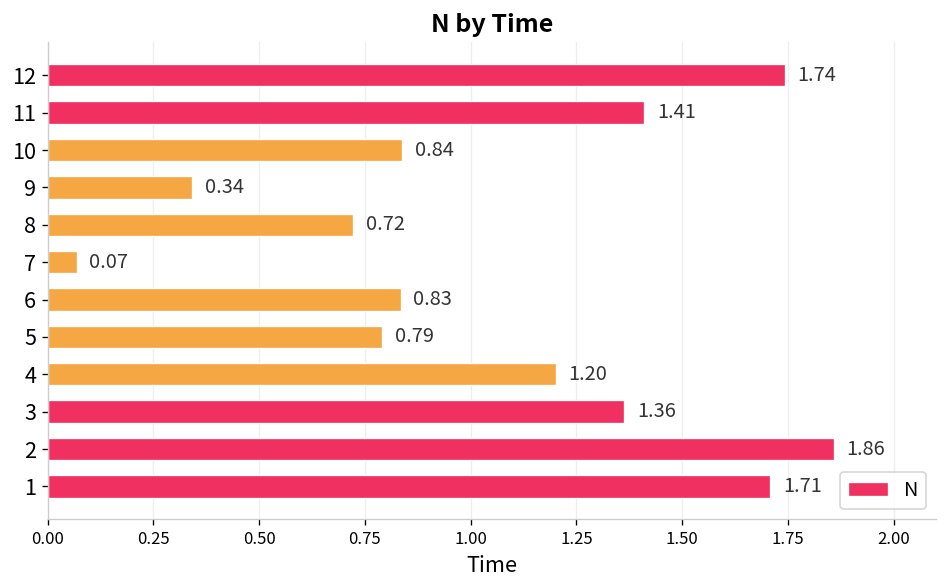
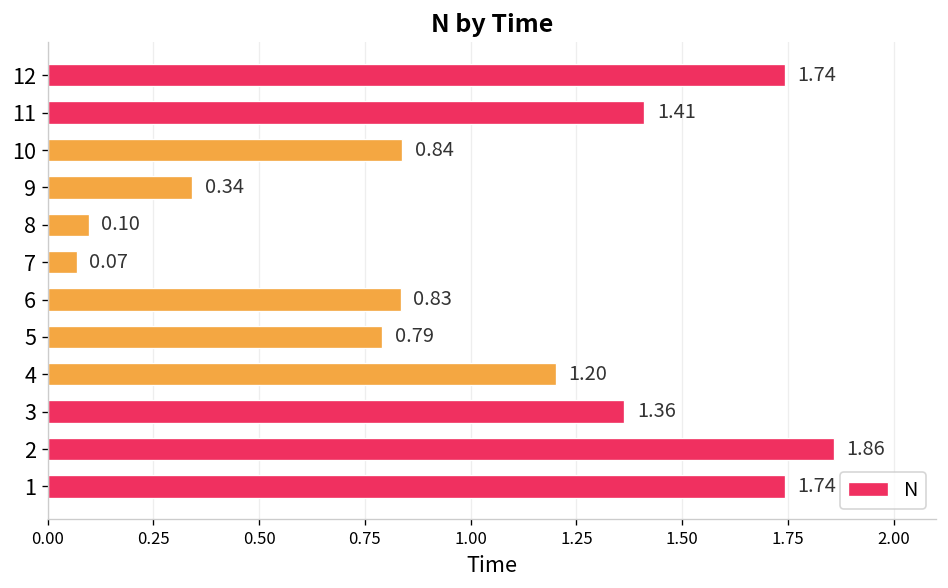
  {
    "12": 1.74,
    "11": 1.41,
    "10": 0.84,
    "9": 0.34,
-   "8": 0.72,
+   "8": 0.10,
    "7": 0.07,
    "6": 0.83,
    "5": 0.79,
    "4": 1.20,
    "3": 1.36,
    "2": 1.86,
-   "1": 1.71
+   "1": 1.74
  }
